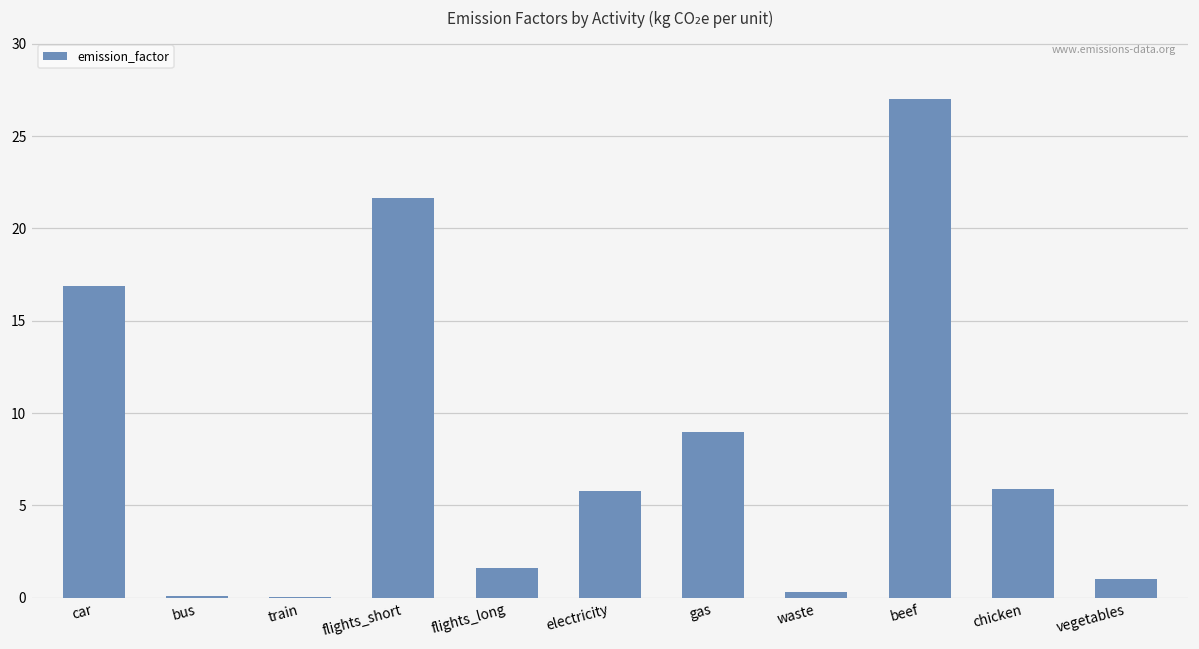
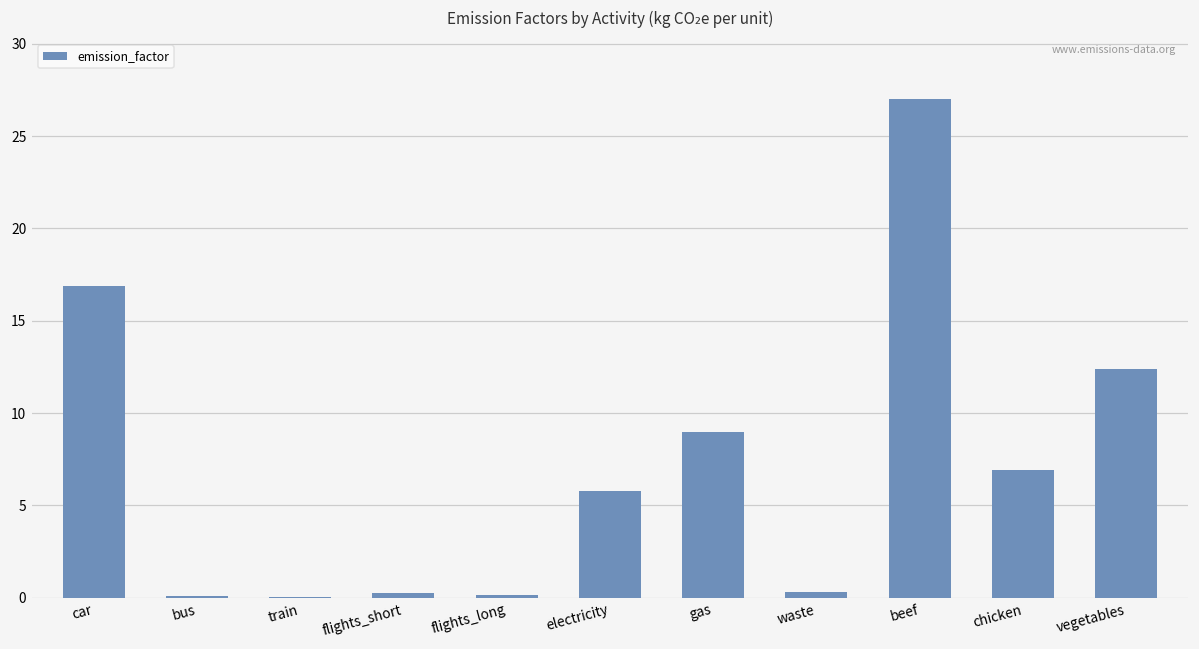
  {
    "car": 16.9,
-   "flights_short": 21.6,
-   "flights_long": 1.6,
+   "flights_short": 0.3,
+   "flights_long": 0.2,
    "electricity": 5.8,
    "gas": 9.0,
    "waste": 0.3,
    "beef": 27.0,
-   "chicken": 5.9,
-   "vegetables": 1.0
+   "chicken": 6.9,
+   "vegetables": 12.4
  }
